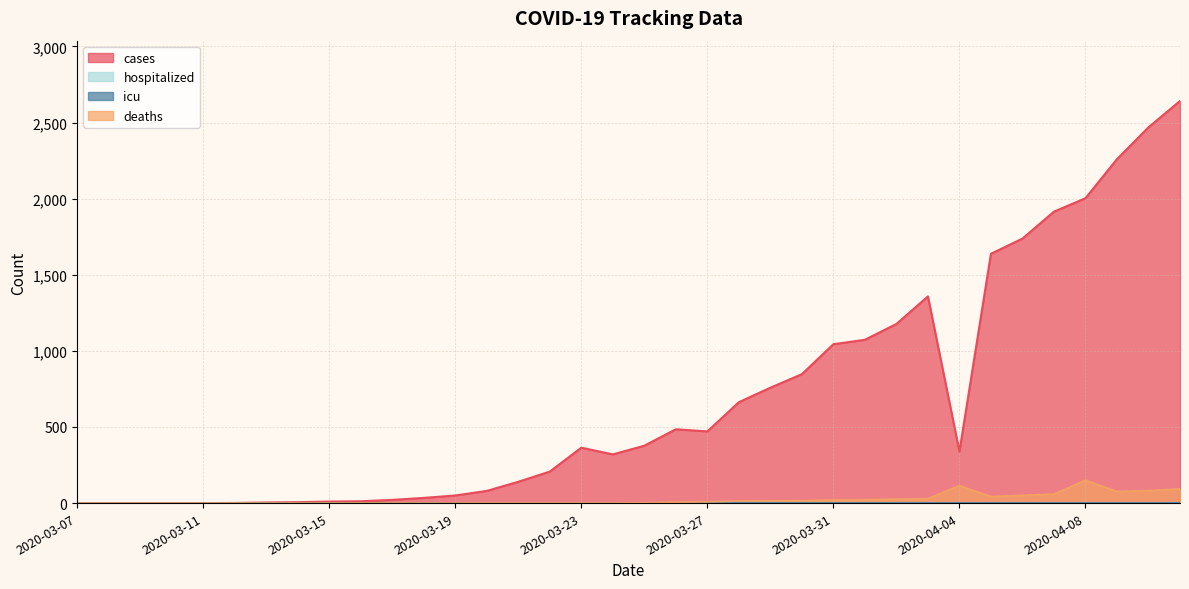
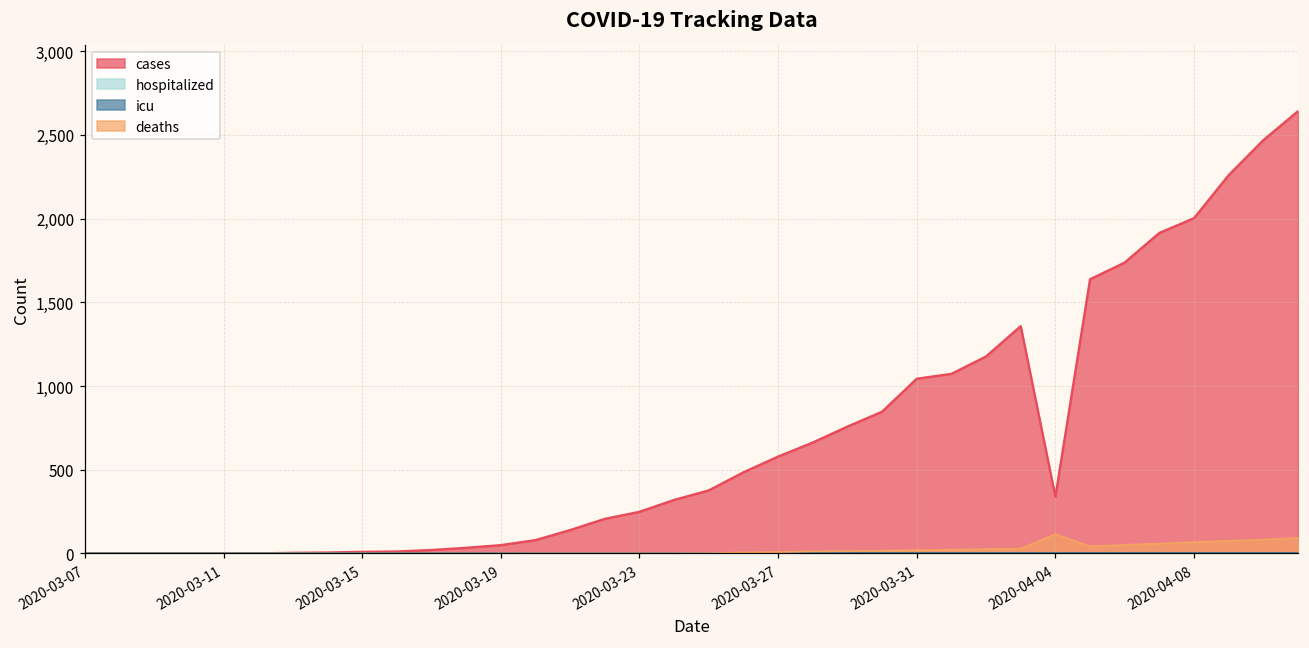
  {
    "cases": {
      "2020-03-19": "50",
-     "2020-03-23": "360",
-     "2020-03-27": "470",
+     "2020-03-23": "250",
+     "2020-03-27": "580",
      "2020-03-31": "1,040",
      "2020-04-04": "340",
      "2020-04-08": "2,000"
    },
    "icu": {
      "2020-03-31": "0",
      "2020-04-04": "0",
      "2020-04-08": "0"
    },
    "deaths": {
      "2020-03-31": "20",
      "2020-04-04": "120",
-     "2020-04-08": "150"
+     "2020-04-08": "70"
    }
  }
